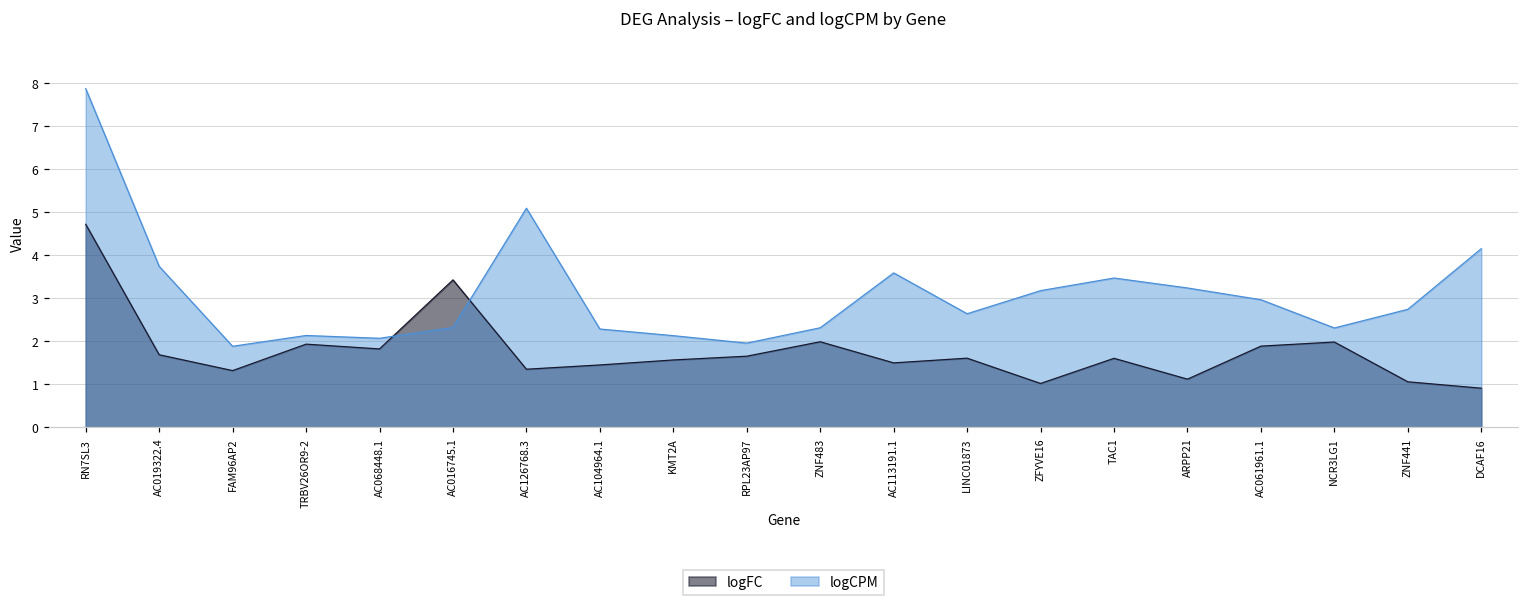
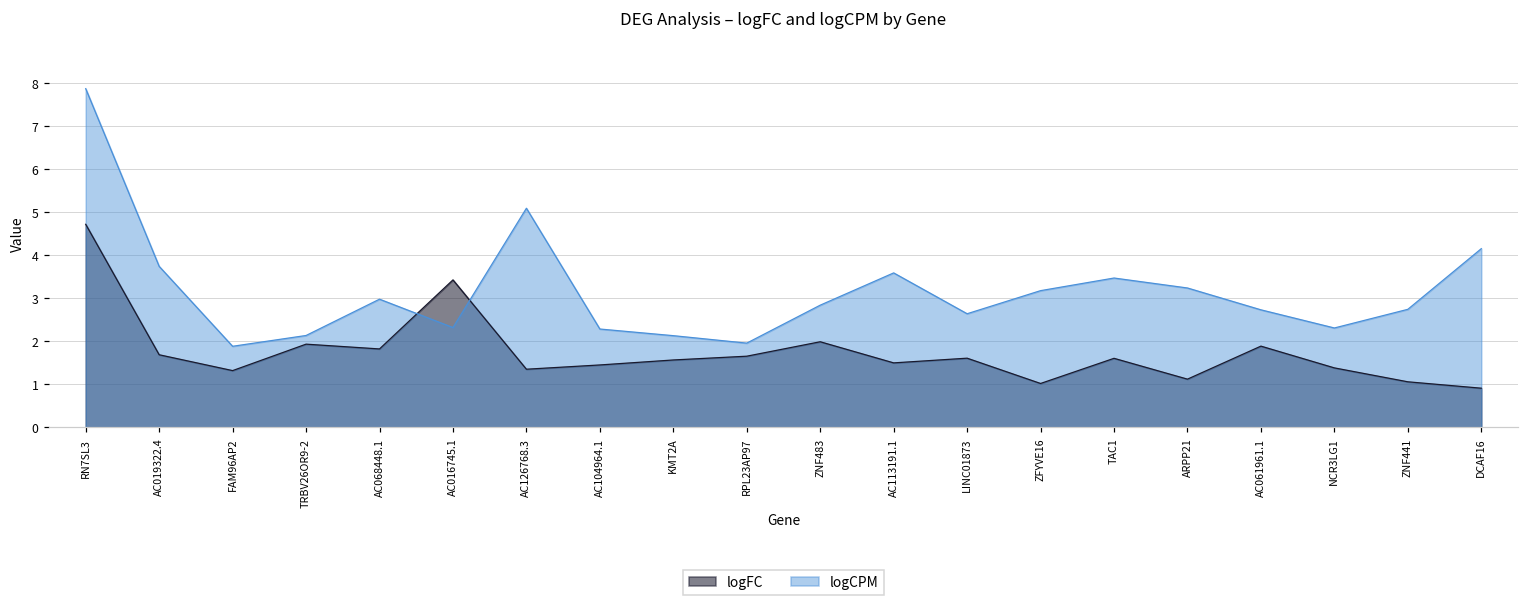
  {
    "logFC": {
      "RN7SL3": 4.7,
      "AC019322.4": 1.7,
      "FAM96AP2": 1.3,
      "TRBV26OR9-2": 1.9,
      "AC068448.1": 1.8,
      "AC016745.1": 3.4,
      "AC126768.3": 1.3,
      "AC104964.1": 1.4,
      "KMT2A": 1.6,
      "RPL23AP97": 1.7,
      "ZNF483": 2.0,
      "AC113191.1": 1.5,
      "LINC01873": 1.6,
      "ZFYVE16": 1.0,
      "TAC1": 1.6,
      "ARPP21": 1.1,
      "AC061961.1": 1.9,
-     "NCR3LG1": 2.0,
+     "NCR3LG1": 1.4,
      "ZNF441": 1.1,
      "DCAF16": 0.9
    },
    "logCPM": {
      "RN7SL3": 7.9,
      "AC019322.4": 3.7,
      "FAM96AP2": 1.9,
      "TRBV26OR9-2": 2.1,
-     "AC068448.1": 2.1,
+     "AC068448.1": 3.0,
      "AC016745.1": 2.3,
      "AC126768.3": 5.1,
      "AC104964.1": 2.3,
      "KMT2A": 2.1,
      "RPL23AP97": 2.0,
-     "ZNF483": 2.3,
+     "ZNF483": 2.8,
      "AC113191.1": 3.6,
      "LINC01873": 2.6,
      "ZFYVE16": 3.2,
      "TAC1": 3.5,
      "ARPP21": 3.2,
-     "AC061961.1": 3.0,
+     "AC061961.1": 2.7,
      "NCR3LG1": 2.3,
      "ZNF441": 2.7,
      "DCAF16": 4.1
    }
  }
